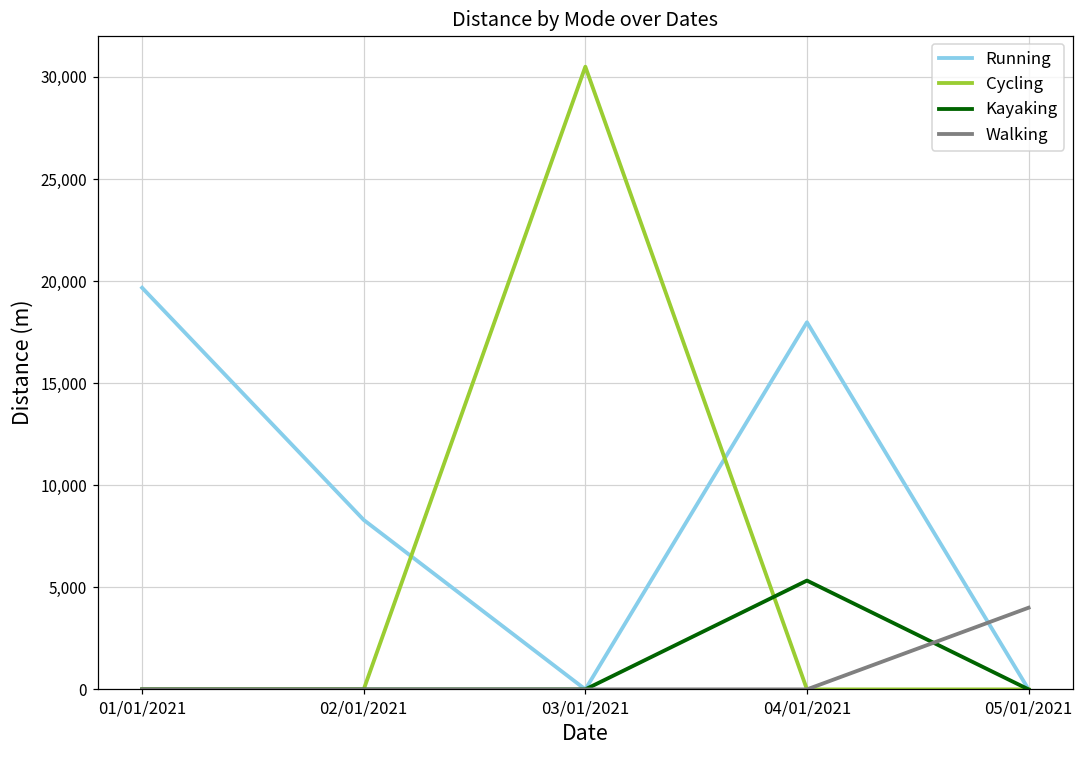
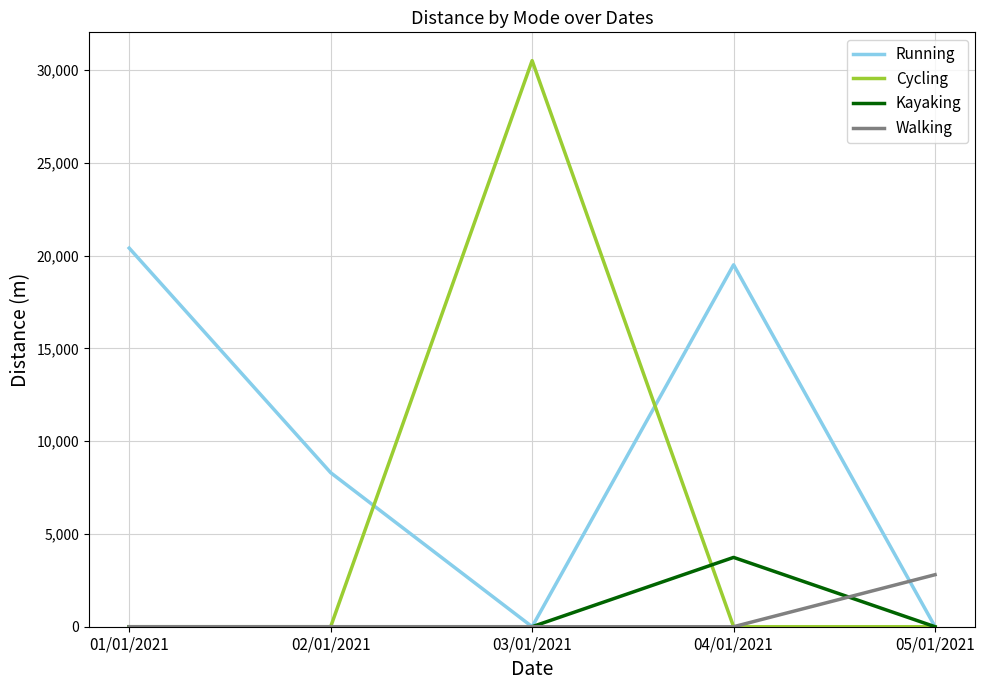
  {
    "Running": {
-     "01/01/2021": "19,700",
+     "01/01/2021": "20,400",
      "02/01/2021": "8,300",
-     "04/01/2021": "18,000"
+     "04/01/2021": "19,500"
    },
    "Cycling": {
      "03/01/2021": "30,500"
    },
    "Kayaking": {
-     "04/01/2021": "5,300"
+     "04/01/2021": "3,700"
    },
    "Walking": {
-     "05/01/2021": "4,000"
+     "05/01/2021": "2,800"
    }
  }
